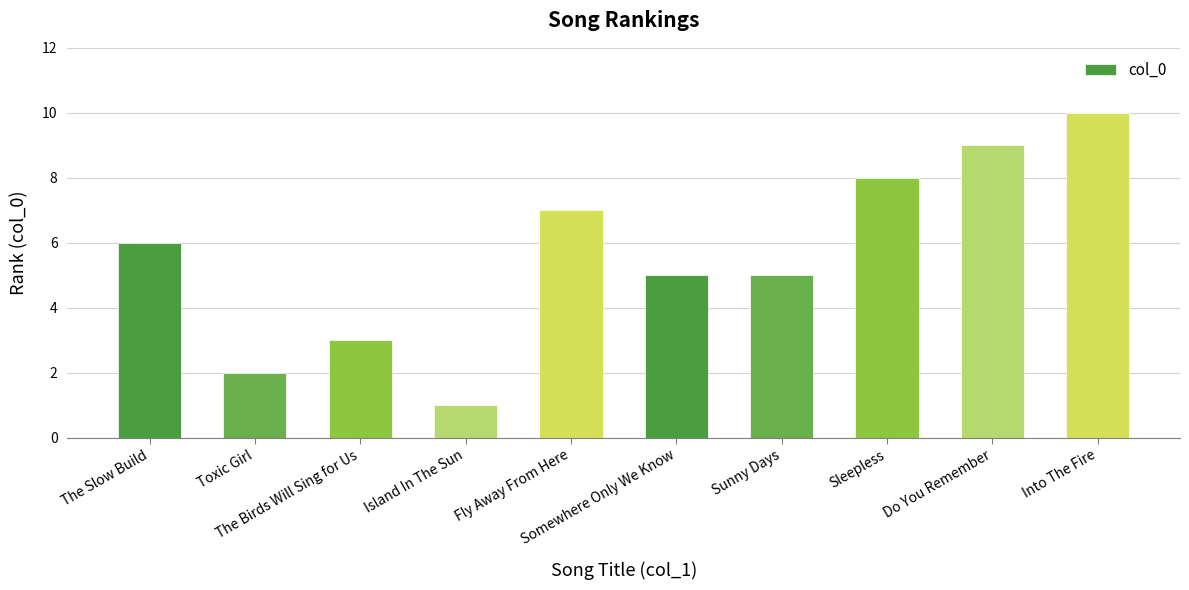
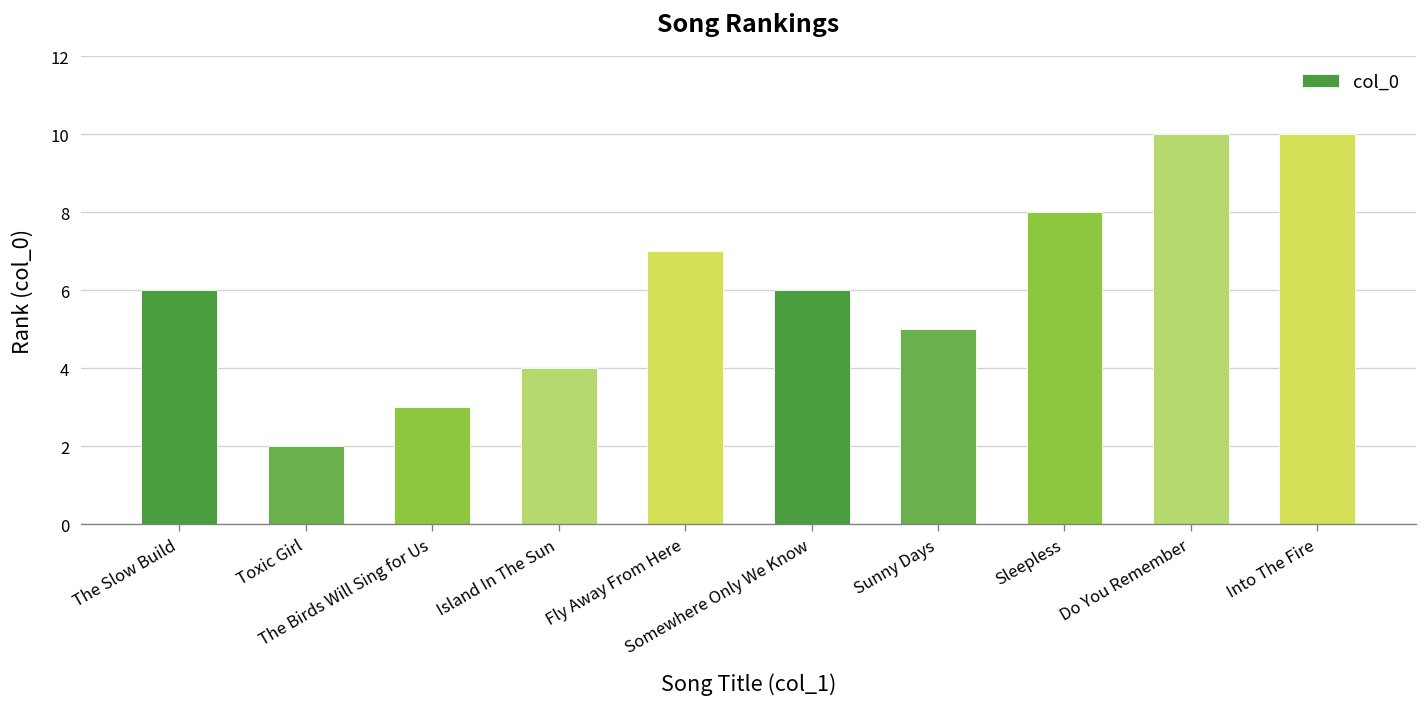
  {
    "The Slow Build": 6,
    "Toxic Girl": 2,
    "The Birds Will Sing for Us": 3,
-   "Island In The Sun": 1,
+   "Island In The Sun": 4,
    "Fly Away From Here": 7,
-   "Somewhere Only We Know": 5,
+   "Somewhere Only We Know": 6,
    "Sunny Days": 5,
    "Sleepless": 8,
-   "Do You Remember": 9,
+   "Do You Remember": 10,
    "Into The Fire": 10
  }
